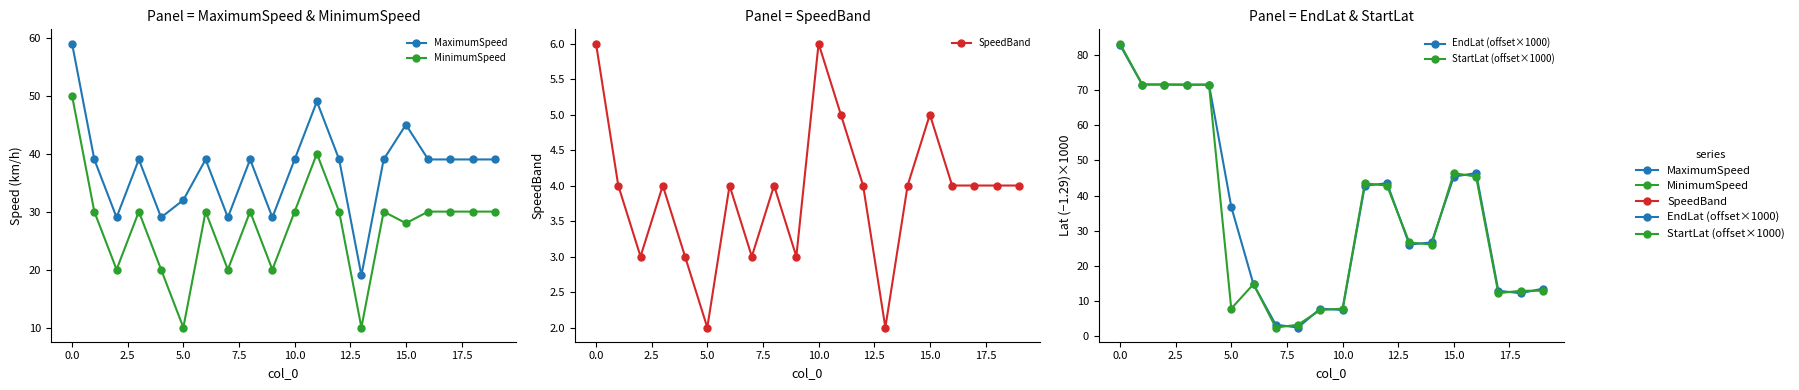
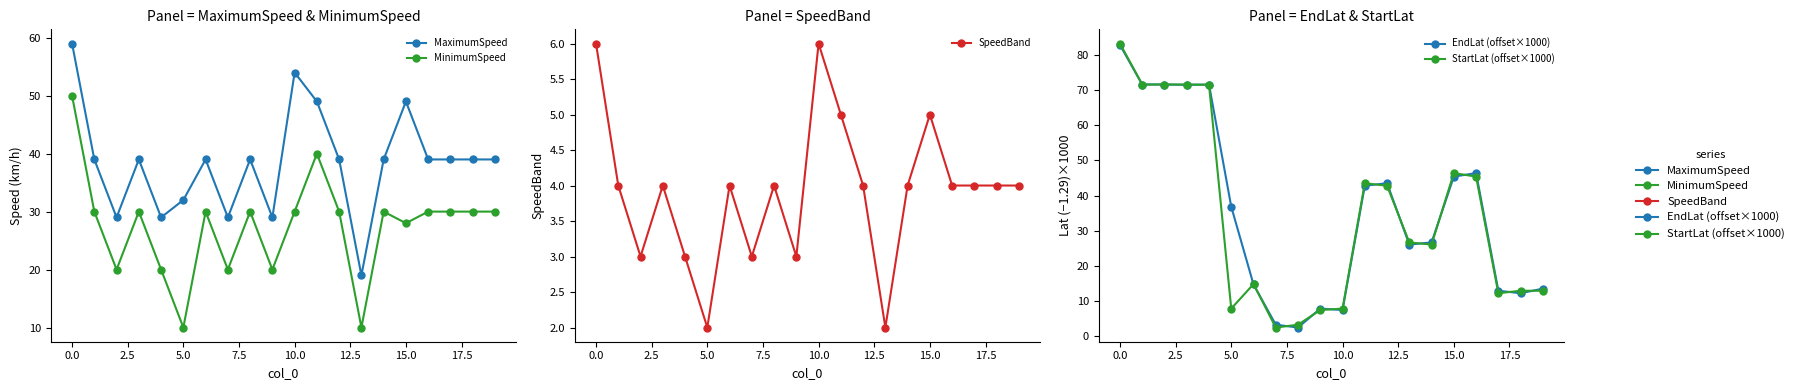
  {
    "Panel = MaximumSpeed & MinimumSpeed": {
      "MaximumSpeed": {
        "0.0": 59,
        "5.0": 32,
-       "10.0": 39,
-       "15.0": 45
+       "10.0": 54,
+       "15.0": 49
      },
      "MinimumSpeed": {
        "0.0": 50,
        "5.0": 10,
        "10.0": 30,
        "15.0": 28
      }
    },
    "Panel = SpeedBand": {
      "0.0": 6.0,
      "5.0": 2.0,
      "10.0": 6.0,
      "15.0": 5.0
    },
    "Panel = EndLat & StartLat": {
      "EndLat (offset×1000)": {
        "5.0": 37,
        "15.0": 45
      },
      "StartLat (offset×1000)": {
        "5.0": 8,
        "15.0": 46
      }
    }
  }
